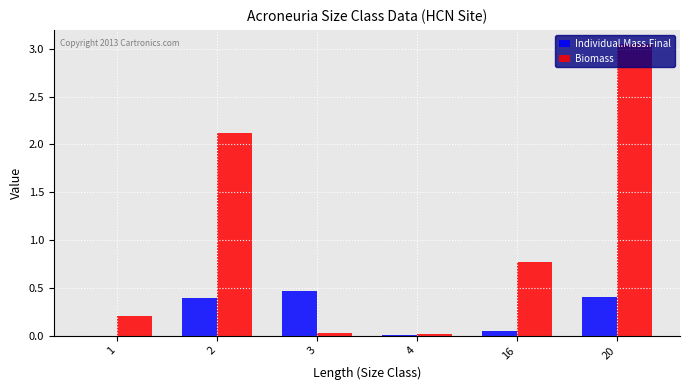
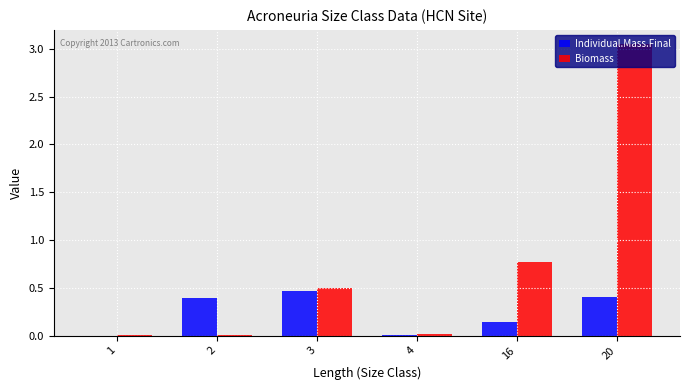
  {
    "Individual.Mass.Final": {
      "2": 0.4,
      "3": 0.5,
-     "16": 0.0,
+     "16": 0.1,
      "20": 0.4
    },
    "Biomass": {
-     "1": 0.2,
-     "2": 2.1,
-     "3": 0.0,
+     "1": 0.0,
+     "2": 0.0,
+     "3": 0.5,
      "16": 0.8
    }
  }
